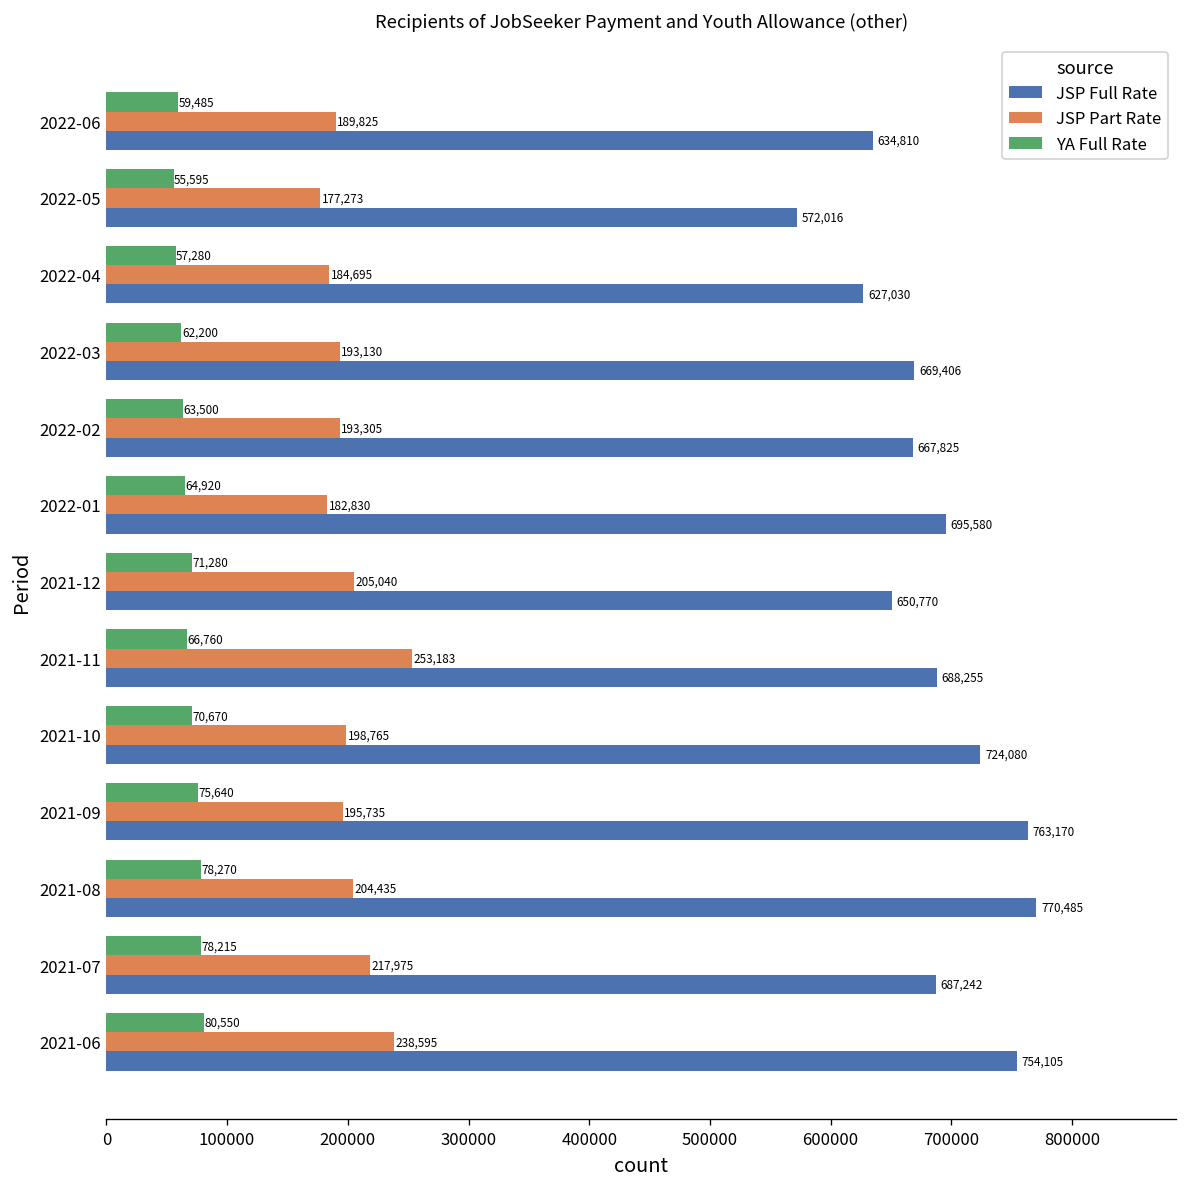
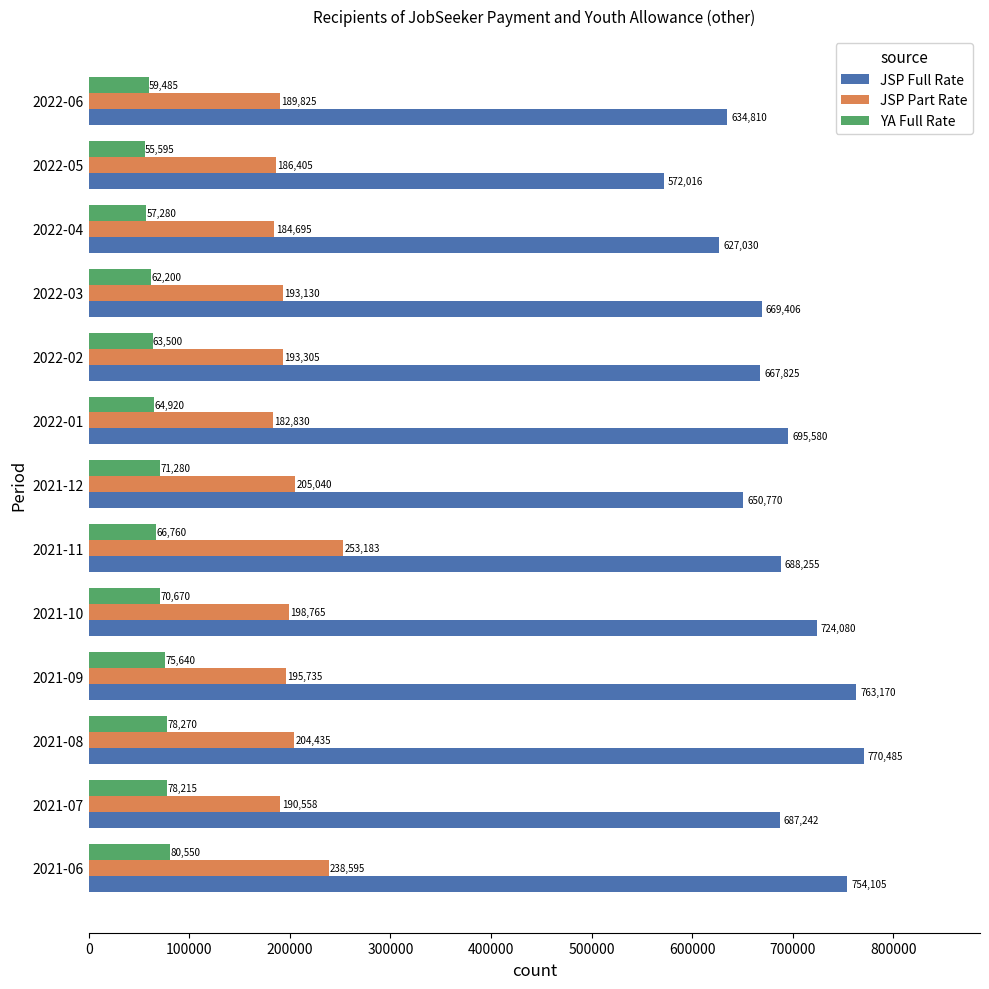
  {
    "JSP Full Rate": {
      "2022-06": "634,810",
      "2022-05": "572,016",
      "2022-04": "627,030",
      "2022-03": "669,406",
      "2022-02": "667,825",
      "2022-01": "695,580",
      "2021-12": "650,770",
      "2021-11": "688,255",
      "2021-10": "724,080",
      "2021-09": "763,170",
      "2021-08": "770,485",
      "2021-07": "687,242",
      "2021-06": "754,105"
    },
    "JSP Part Rate": {
      "2022-06": "189,825",
-     "2022-05": "177,273",
+     "2022-05": "186,405",
      "2022-04": "184,695",
      "2022-03": "193,130",
      "2022-02": "193,305",
      "2022-01": "182,830",
      "2021-12": "205,040",
      "2021-11": "253,183",
      "2021-10": "198,765",
      "2021-09": "195,735",
      "2021-08": "204,435",
-     "2021-07": "217,975",
+     "2021-07": "190,558",
      "2021-06": "238,595"
    },
    "YA Full Rate": {
      "2022-06": "59,485",
      "2022-05": "55,595",
      "2022-04": "57,280",
      "2022-03": "62,200",
      "2022-02": "63,500",
      "2022-01": "64,920",
      "2021-12": "71,280",
      "2021-11": "66,760",
      "2021-10": "70,670",
      "2021-09": "75,640",
      "2021-08": "78,270",
      "2021-07": "78,215",
      "2021-06": "80,550"
    }
  }
